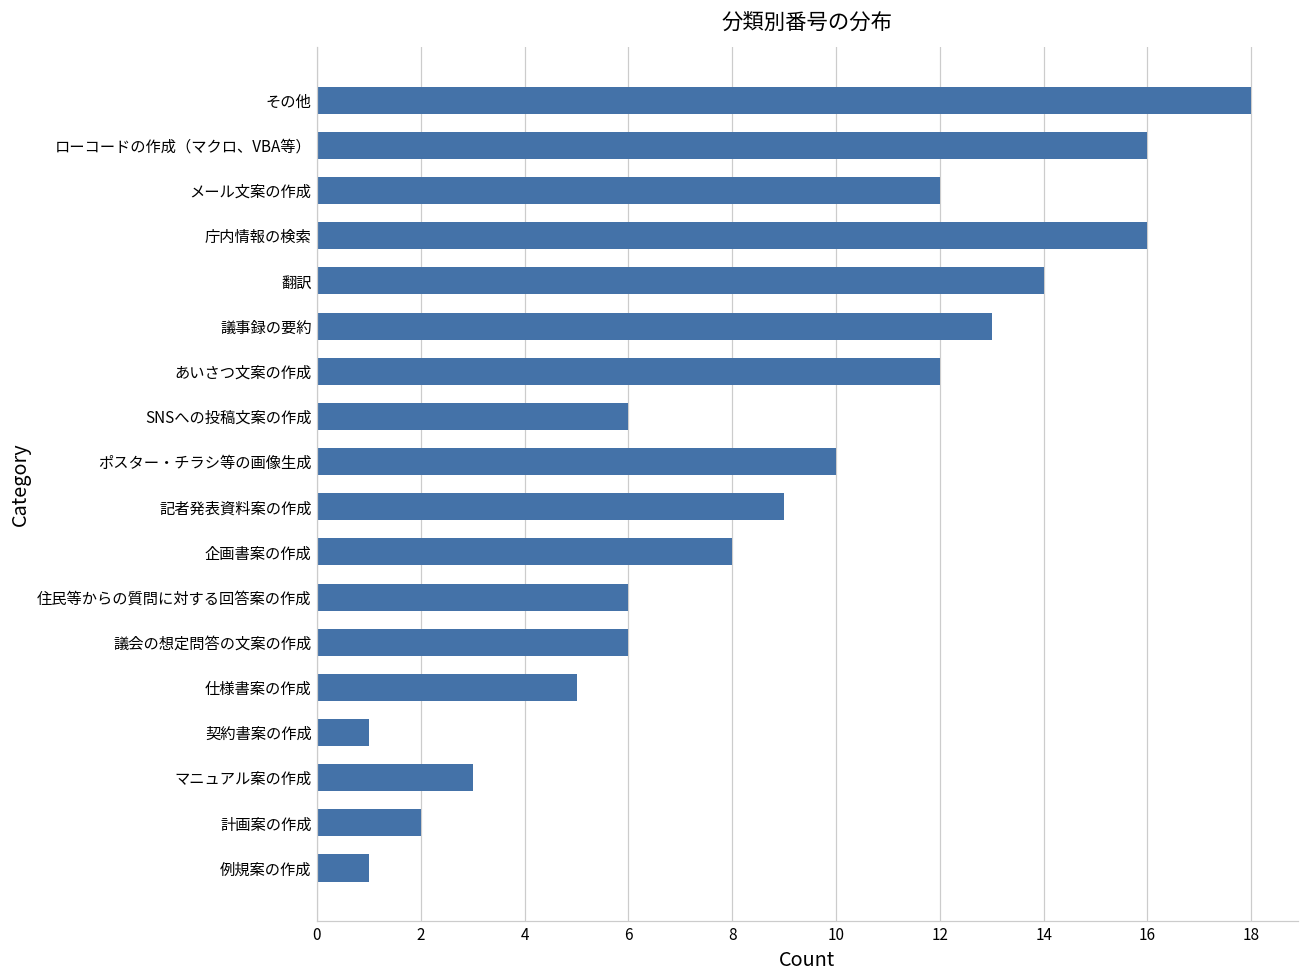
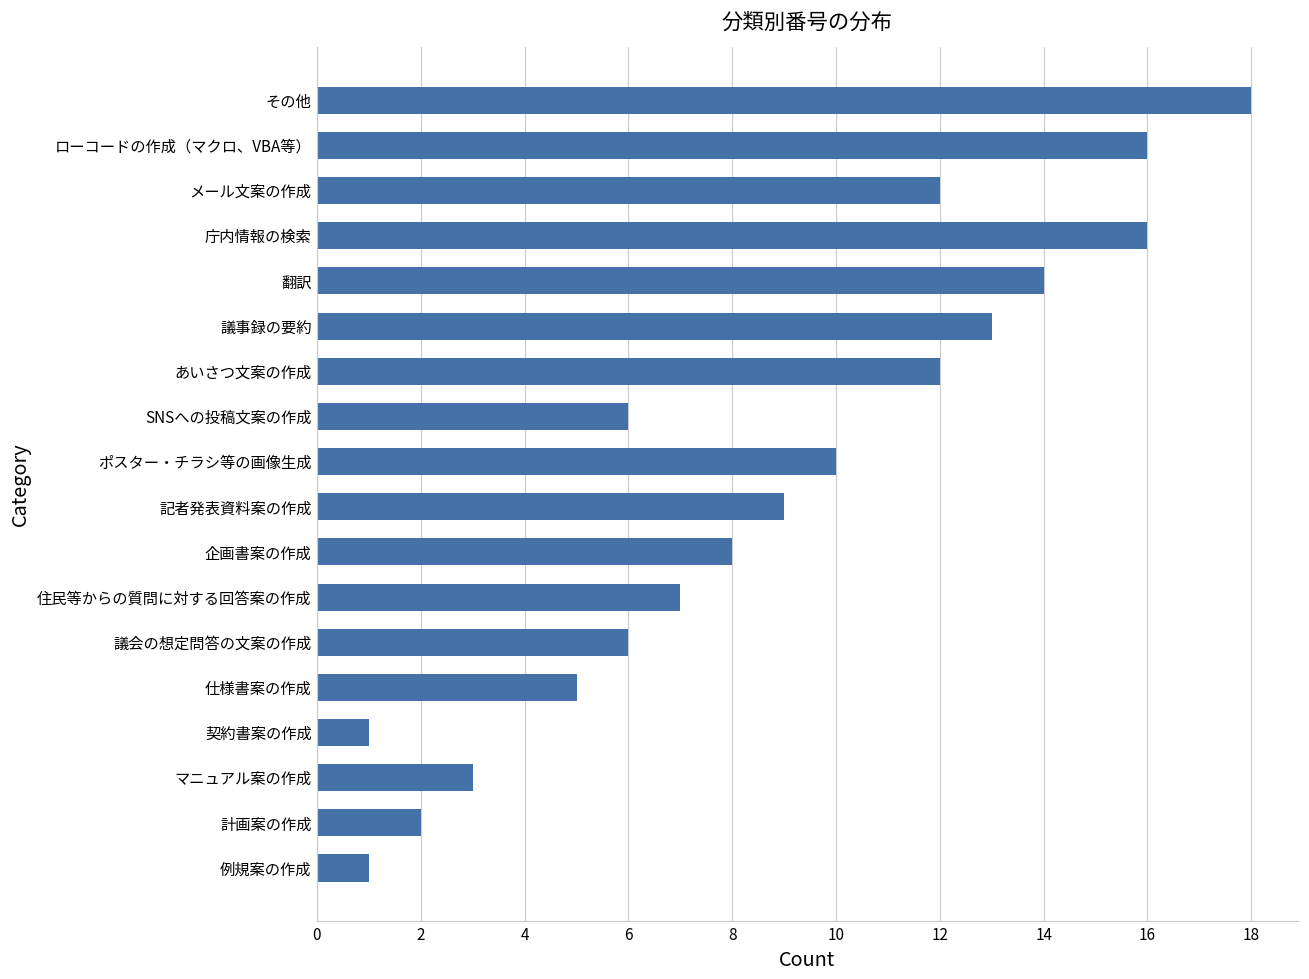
  {
    "その他": 18,
    "ローコードの作成（マクロ、VBA等）": 16,
    "メール文案の作成": 12,
    "庁内情報の検索": 16,
    "翻訳": 14,
    "議事録の要約": 13,
    "あいさつ文案の作成": 12,
    "SNSへの投稿文案の作成": 6,
    "ポスター・チラシ等の画像生成": 10,
    "記者発表資料案の作成": 9,
    "企画書案の作成": 8,
-   "住民等からの質問に対する回答案の作成": 6,
+   "住民等からの質問に対する回答案の作成": 7,
    "議会の想定問答の文案の作成": 6,
    "仕様書案の作成": 5,
    "契約書案の作成": 1,
    "マニュアル案の作成": 3,
    "計画案の作成": 2,
    "例規案の作成": 1
  }
